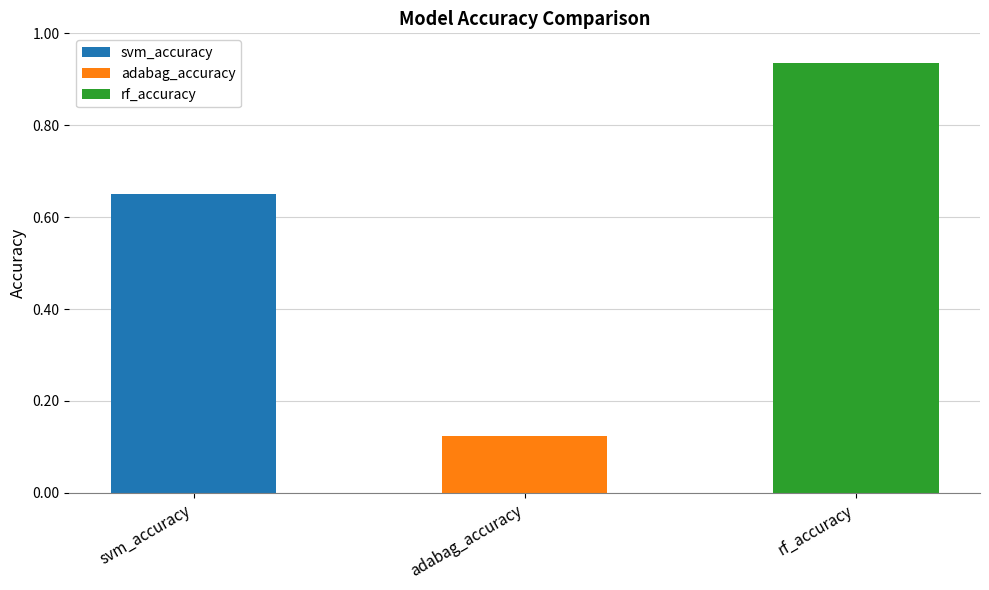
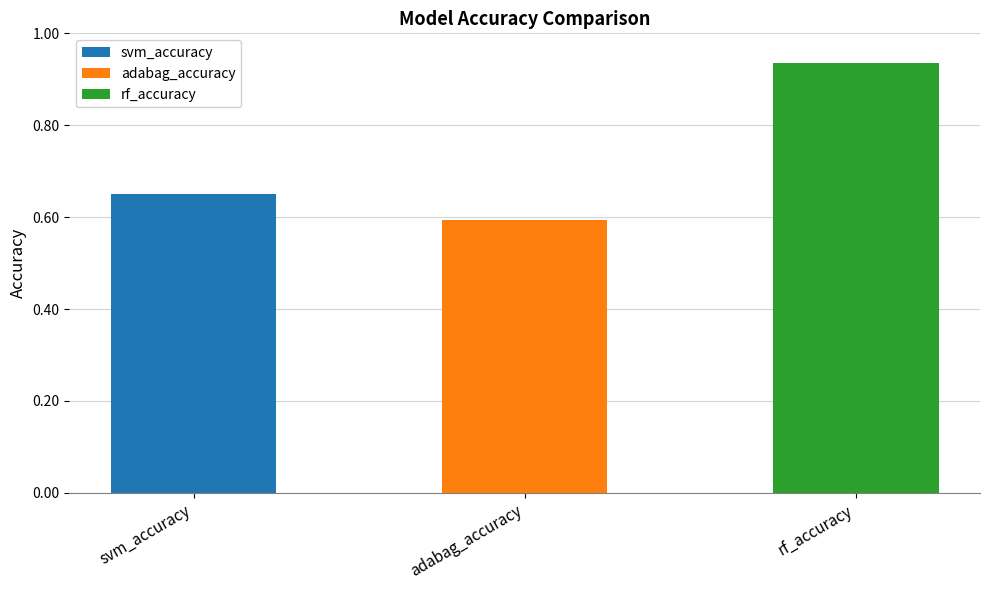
  {
    "svm_accuracy": 0.65,
-   "adabag_accuracy": 0.12,
+   "adabag_accuracy": 0.59,
    "rf_accuracy": 0.93
  }
